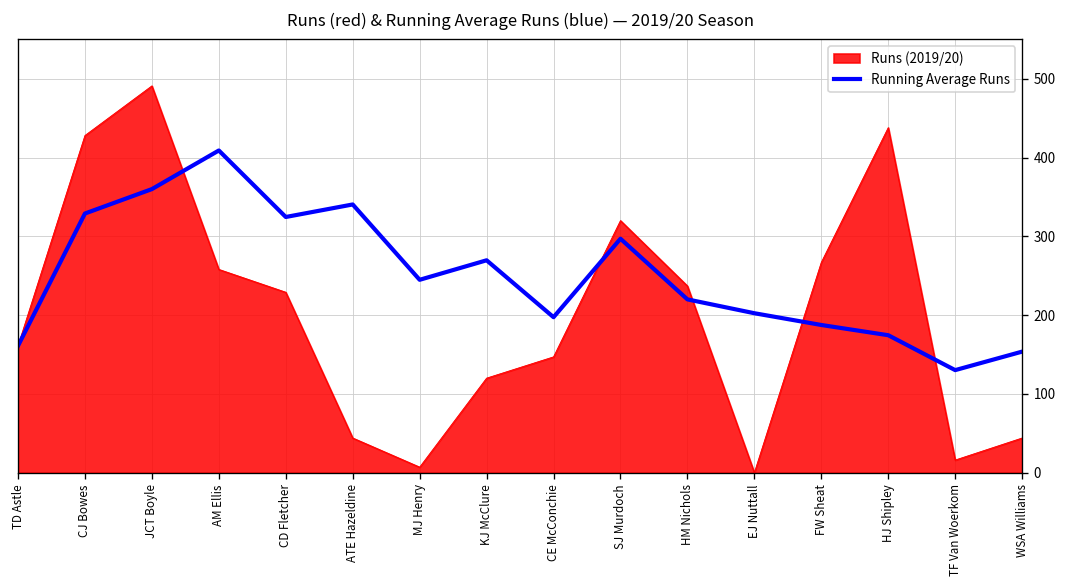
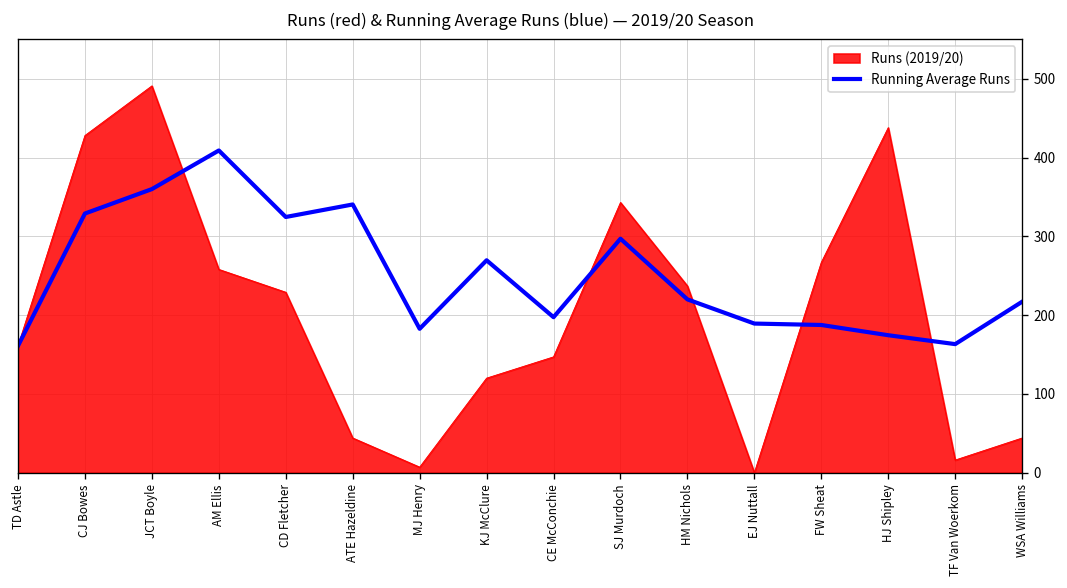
  {
    "Runs (2019/20)": {
      "CJ Bowes": 430,
      "JCT Boyle": 490,
      "AM Ellis": 260,
      "CD Fletcher": 230,
      "ATE Hazeldine": 40,
      "MJ Henry": 10,
      "KJ McClure": 120,
      "CE McConchie": 150,
-     "SJ Murdoch": 320,
+     "SJ Murdoch": 340,
      "HM Nichols": 240,
      "EJ Nuttall": 0,
      "FW Sheat": 270,
      "HJ Shipley": 440,
      "TF Van Woerkom": 20,
      "WSA Williams": 40
    },
    "Running Average Runs": {
      "CJ Bowes": 330,
      "JCT Boyle": 360,
      "AM Ellis": 410,
      "CD Fletcher": 320,
      "ATE Hazeldine": 340,
-     "MJ Henry": 240,
+     "MJ Henry": 180,
      "KJ McClure": 270,
      "CE McConchie": 200,
      "SJ Murdoch": 300,
      "HM Nichols": 220,
-     "EJ Nuttall": 200,
+     "EJ Nuttall": 190,
      "FW Sheat": 190,
      "HJ Shipley": 170,
-     "TF Van Woerkom": 130,
-     "WSA Williams": 150
+     "TF Van Woerkom": 160,
+     "WSA Williams": 220
    }
  }
